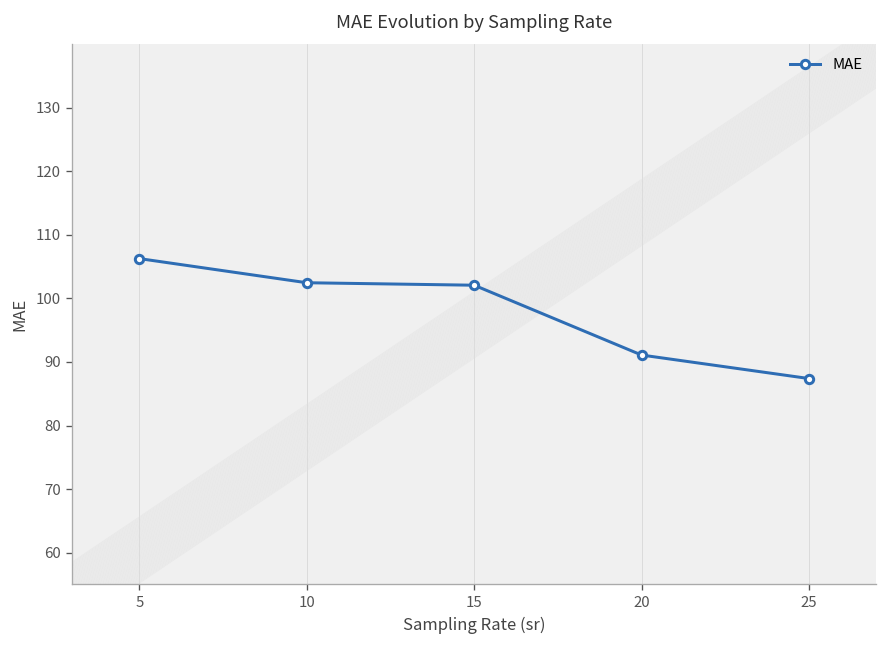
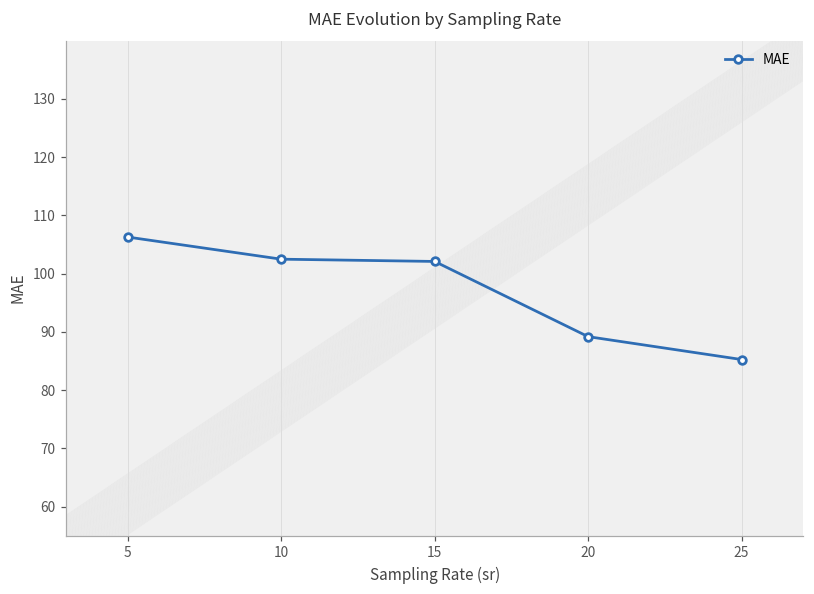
  {
    "MAE": {
      "5": 106,
      "10": 102,
      "15": 102,
-     "20": 91,
-     "25": 87
+     "20": 89,
+     "25": 85
    }
  }
